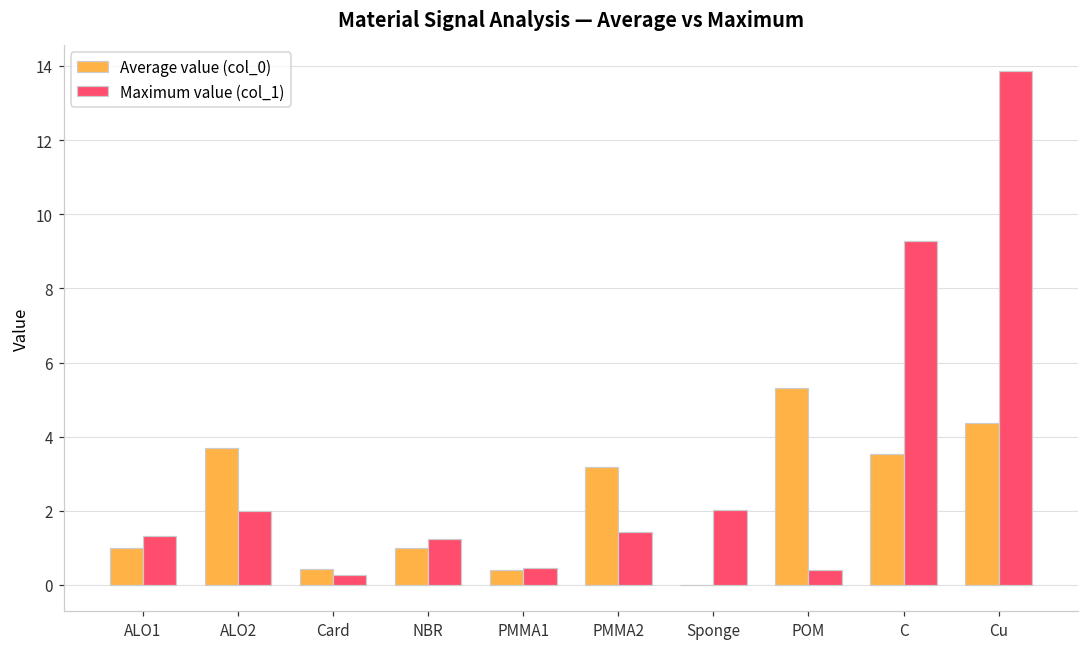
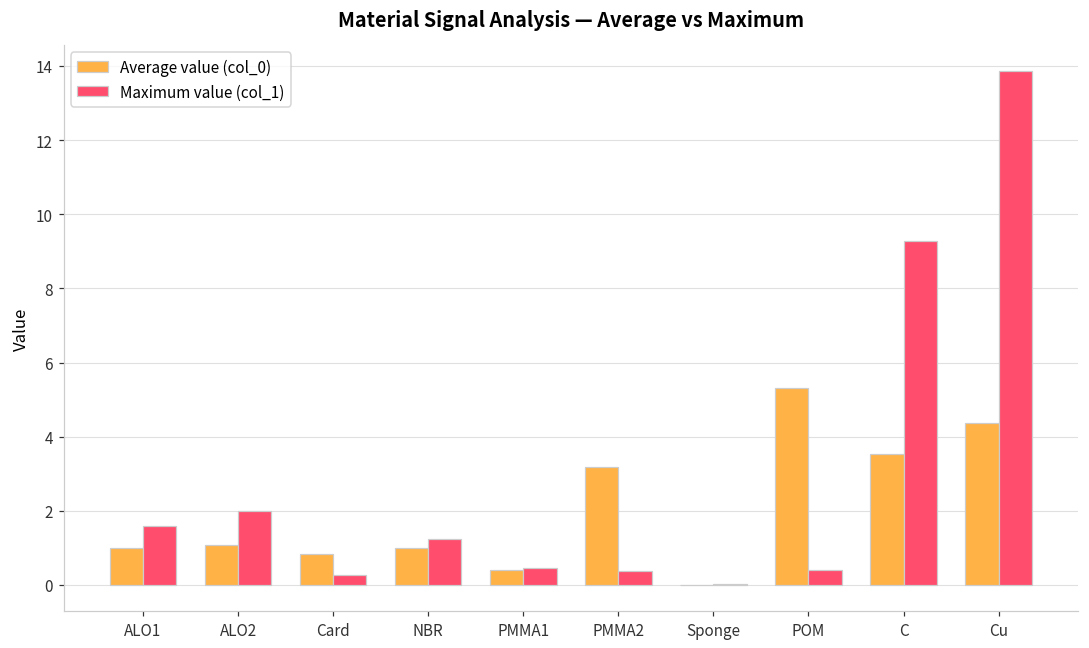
  {
    "Average value (col_0)": {
      "ALO1": 1.0,
-     "ALO2": 3.7,
-     "Card": 0.4,
+     "ALO2": 1.1,
+     "Card": 0.8,
      "NBR": 1.0,
      "PMMA1": 0.4,
      "PMMA2": 3.2,
      "POM": 5.3,
      "C": 3.5,
      "Cu": 4.4
    },
    "Maximum value (col_1)": {
-     "ALO1": 1.3,
+     "ALO1": 1.6,
      "ALO2": 2.0,
      "Card": 0.3,
      "NBR": 1.2,
      "PMMA1": 0.5,
-     "PMMA2": 1.4,
-     "Sponge": 2.0,
+     "PMMA2": 0.4,
+     "Sponge": 0.0,
      "POM": 0.4,
      "C": 9.3,
      "Cu": 13.9
    }
  }
